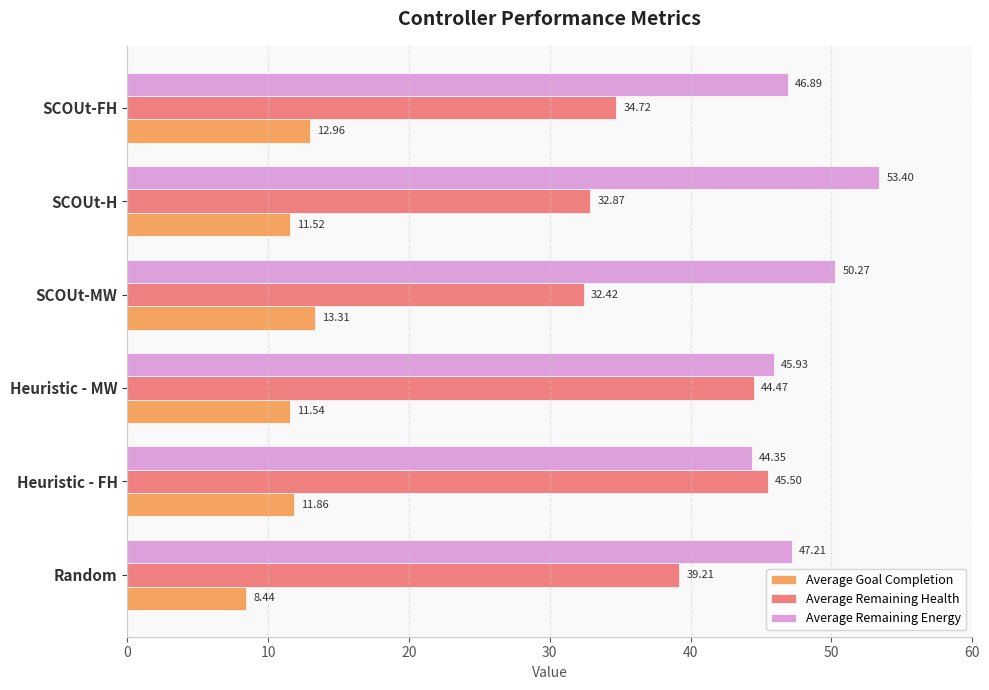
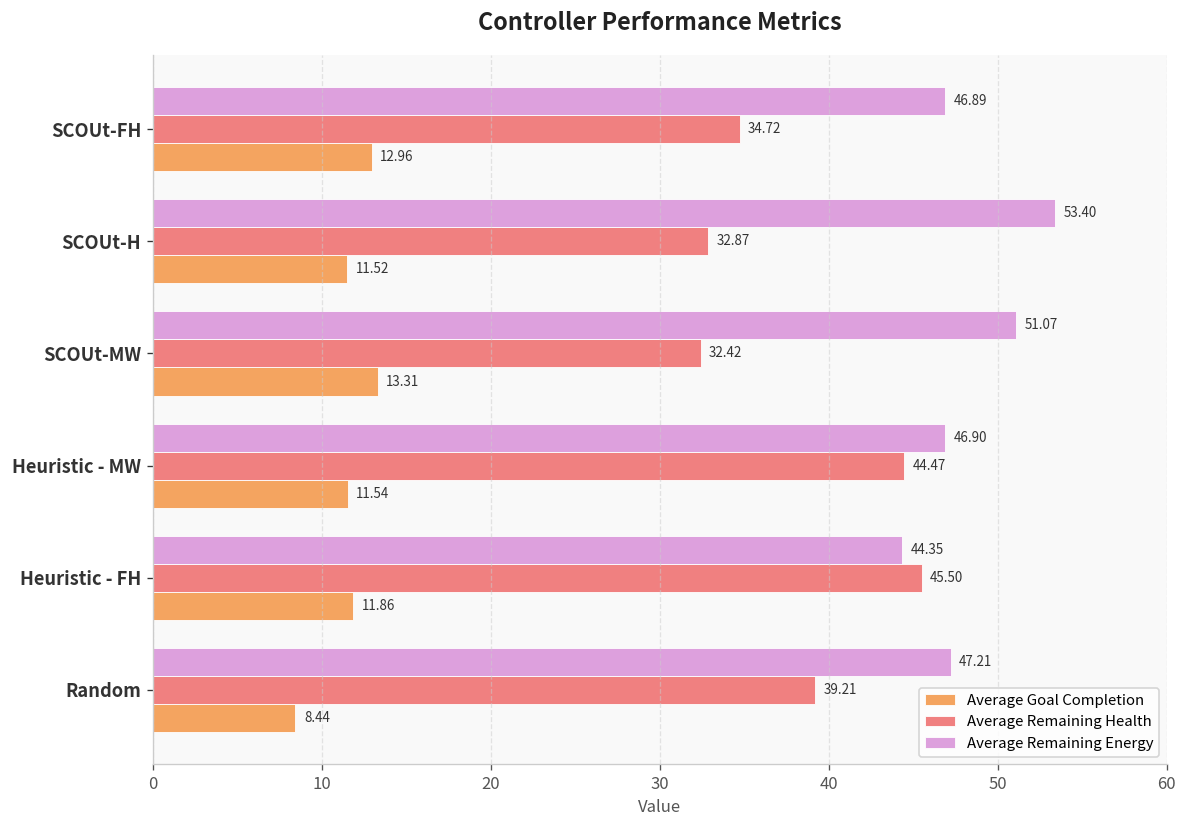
  {
    "Average Remaining Energy": {
      "SCOUt-FH": 46.89,
      "SCOUt-H": 53.40,
-     "SCOUt-MW": 50.27,
-     "Heuristic - MW": 45.93,
+     "SCOUt-MW": 51.07,
+     "Heuristic - MW": 46.90,
      "Heuristic - FH": 44.35,
      "Random": 47.21
    }
  }
